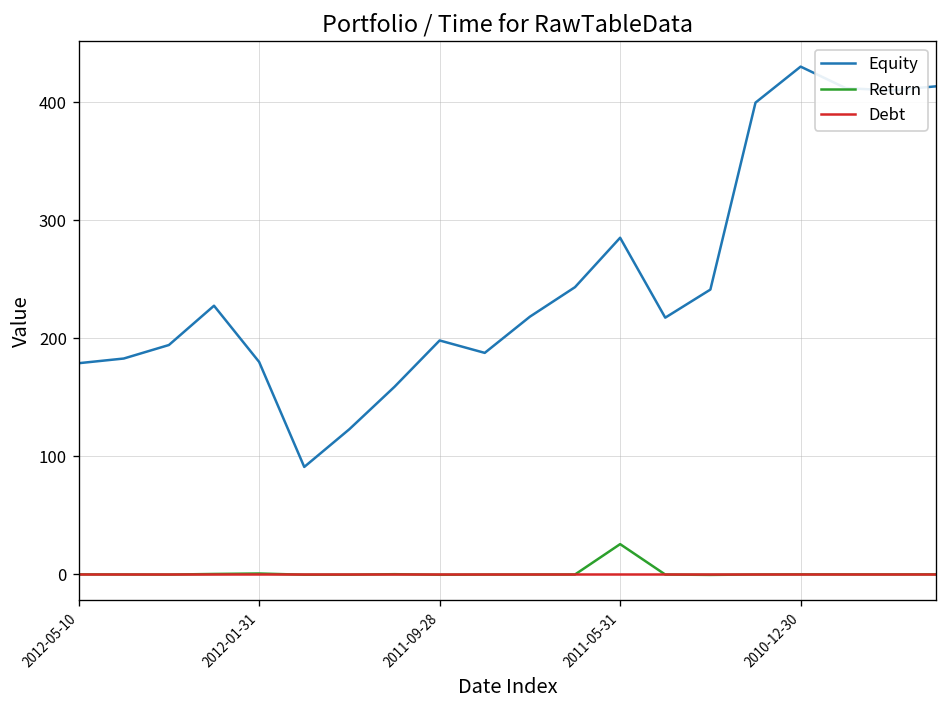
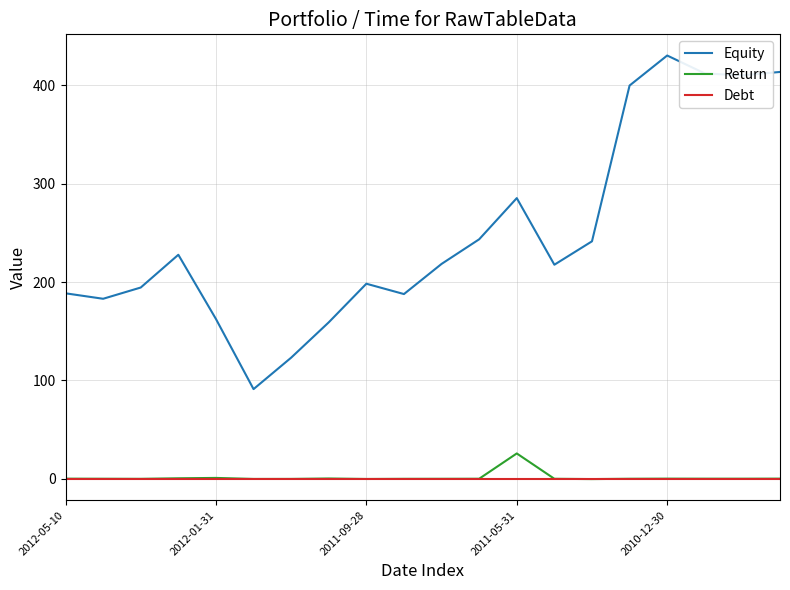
  {
    "Equity": {
-     "2012-05-10": 180,
-     "2012-01-31": 180,
+     "2012-05-10": 190,
+     "2012-01-31": 160,
      "2011-09-28": 200,
      "2011-05-31": 290,
      "2010-12-30": 430
    },
    "Return": {
      "2011-05-31": 30
    },
    "Debt": {
      "2011-05-31": 0
    }
  }
